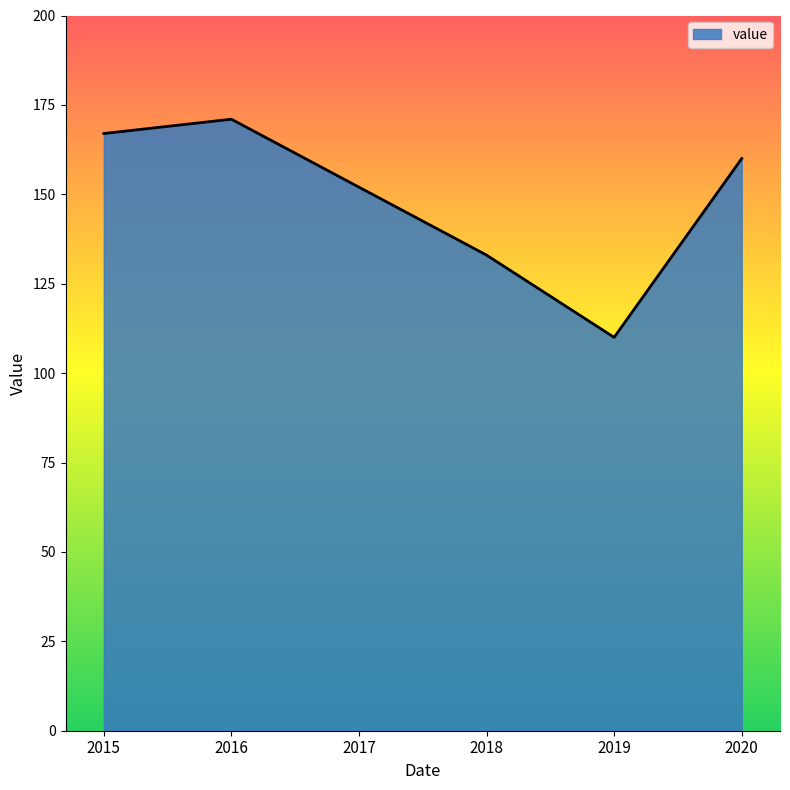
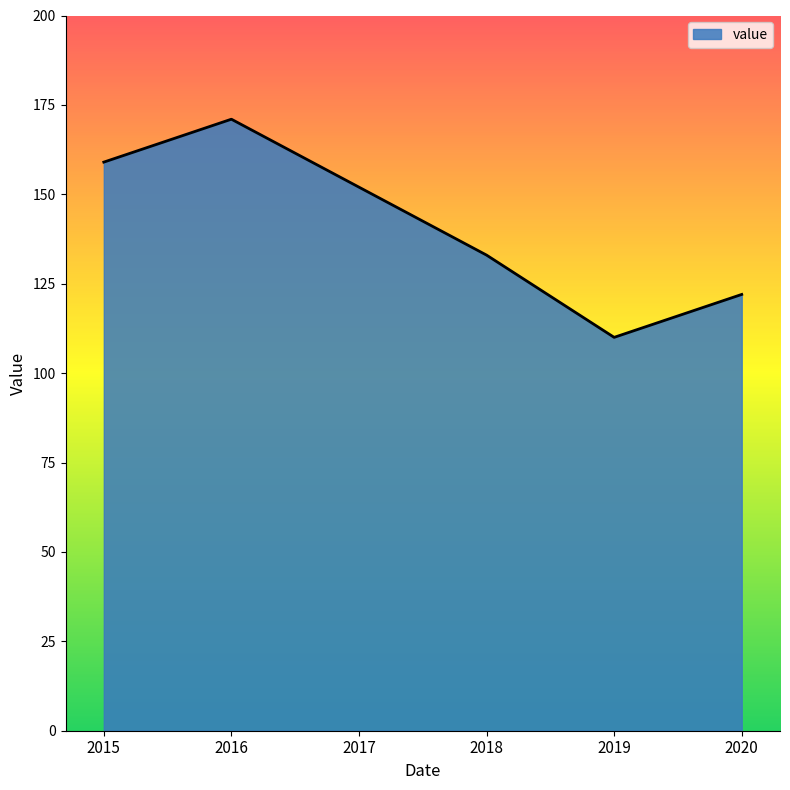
  {
-   "2015": 167,
+   "2015": 159,
    "2016": 171,
    "2017": 152,
    "2018": 133,
    "2019": 110,
-   "2020": 160
+   "2020": 122
  }
